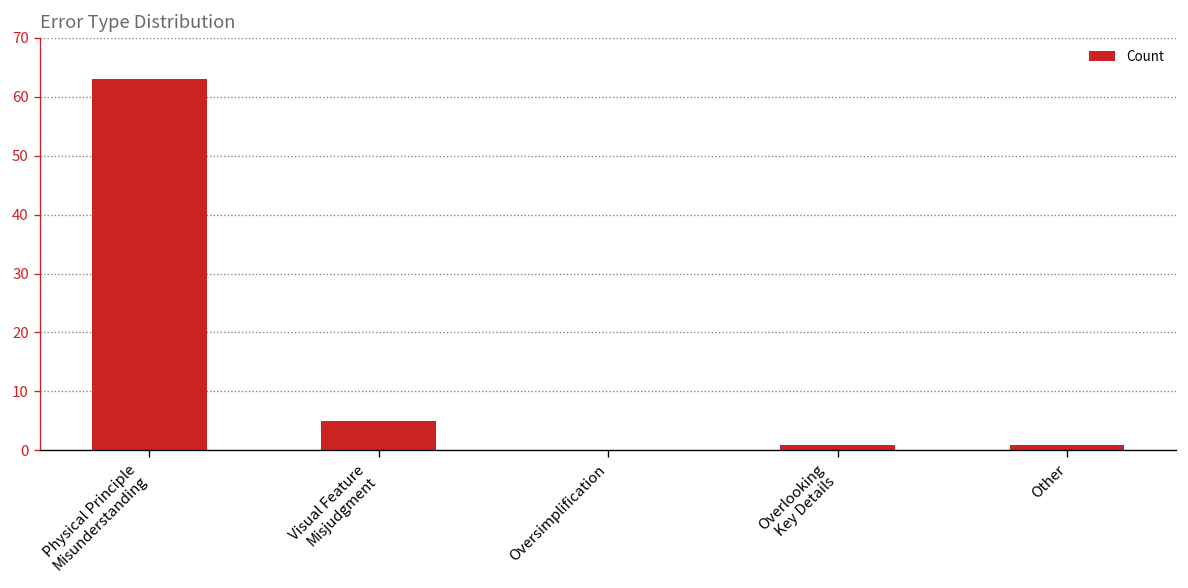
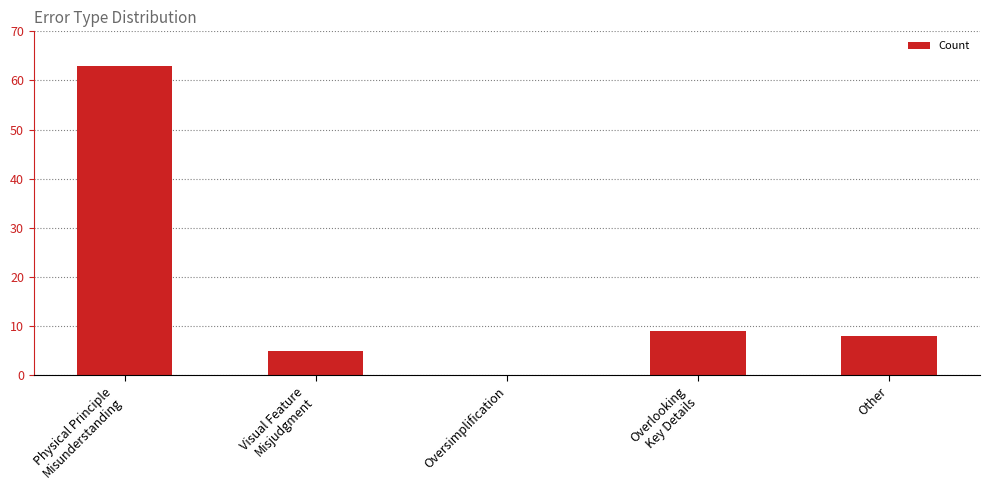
  {
    "Physical Principle Misunderstanding": 63,
    "Visual Feature Misjudgment": 5,
    "Oversimplification": 0,
-   "Overlooking Key Details": 1,
-   "Other": 1
+   "Overlooking Key Details": 9,
+   "Other": 8
  }
